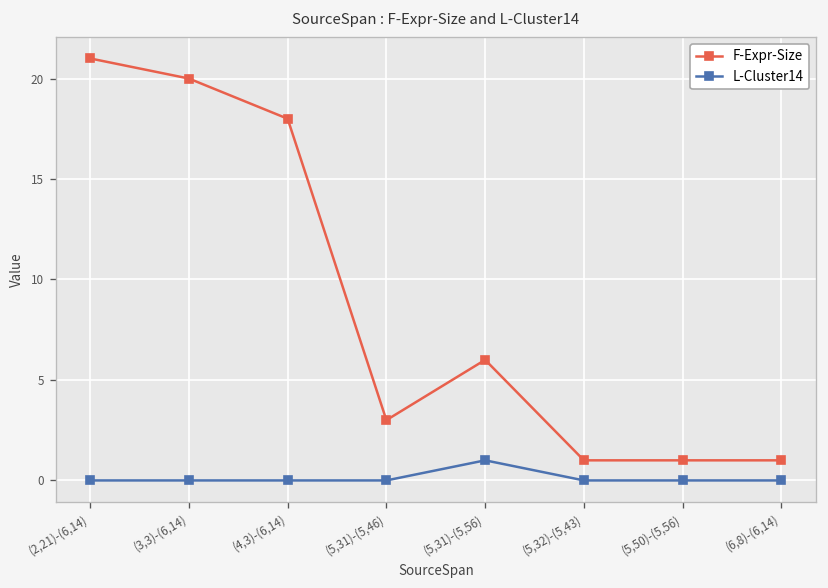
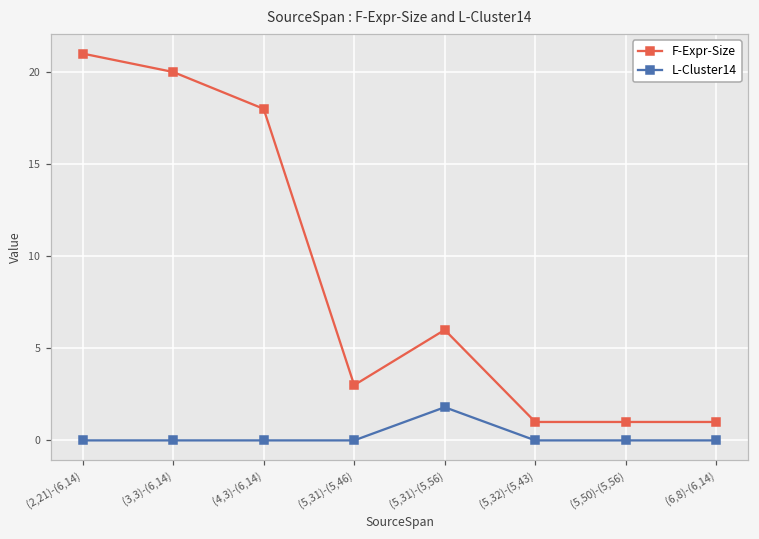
  {
    "F-Expr-Size": {
      "(2,21)-(6,14)": 21.0,
      "(3,3)-(6,14)": 20.0,
      "(4,3)-(6,14)": 18.0,
      "(5,31)-(5,46)": 3.0,
      "(5,31)-(5,56)": 6.0,
      "(5,32)-(5,43)": 1.0,
      "(5,50)-(5,56)": 1.0,
      "(6,8)-(6,14)": 1.0
    },
    "L-Cluster14": {
      "(2,21)-(6,14)": 0.0,
      "(3,3)-(6,14)": 0.0,
      "(4,3)-(6,14)": 0.0,
      "(5,31)-(5,46)": 0.0,
-     "(5,31)-(5,56)": 1.0,
+     "(5,31)-(5,56)": 1.8,
      "(5,32)-(5,43)": 0.0,
      "(5,50)-(5,56)": 0.0,
      "(6,8)-(6,14)": 0.0
    }
  }
